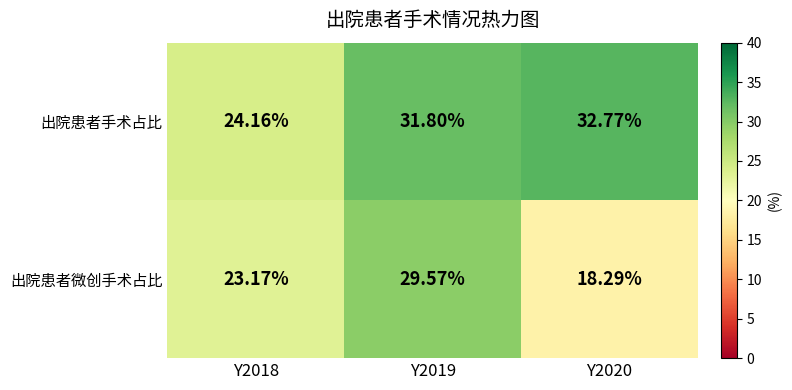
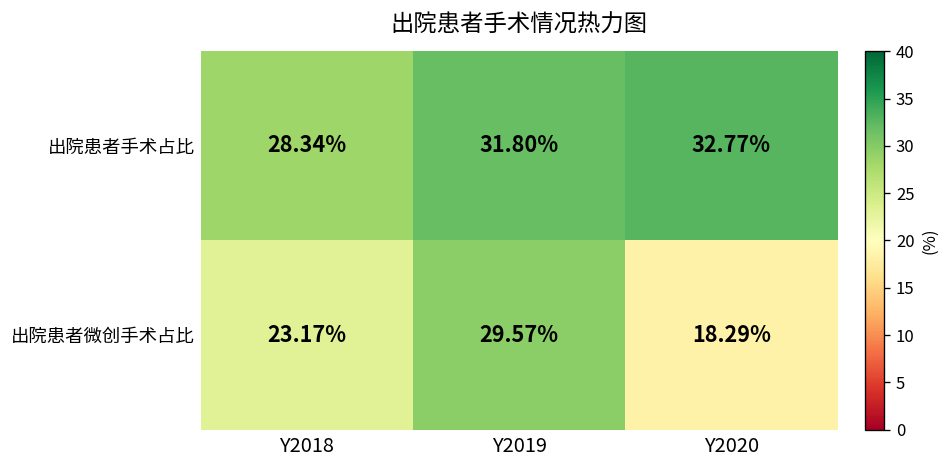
  {
    "出院患者手术占比": {
-     "Y2018": "24.16%",
+     "Y2018": "28.34%",
      "Y2019": "31.80%",
      "Y2020": "32.77%"
    },
    "出院患者微创手术占比": {
      "Y2018": "23.17%",
      "Y2019": "29.57%",
      "Y2020": "18.29%"
    }
  }
